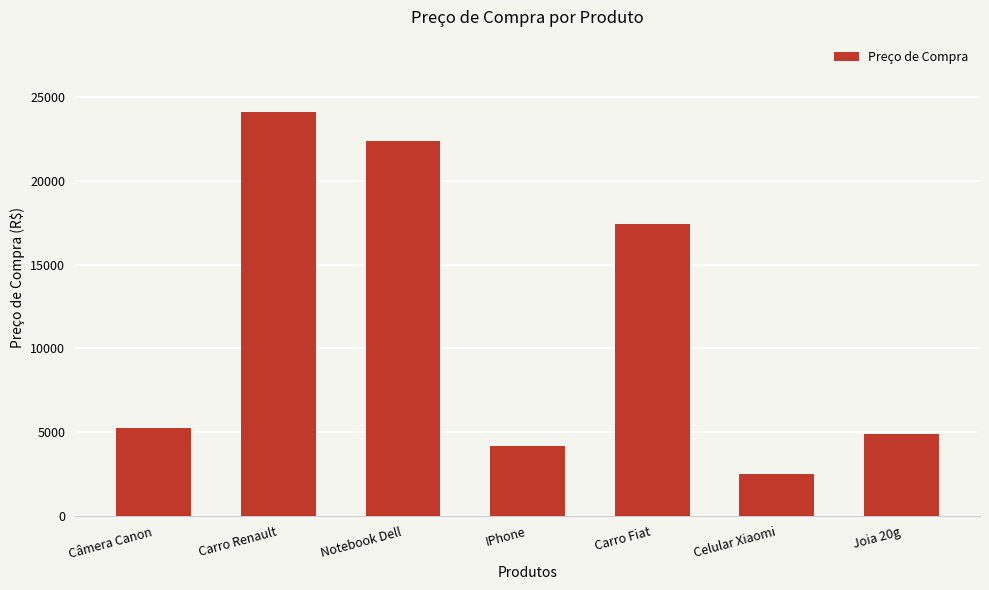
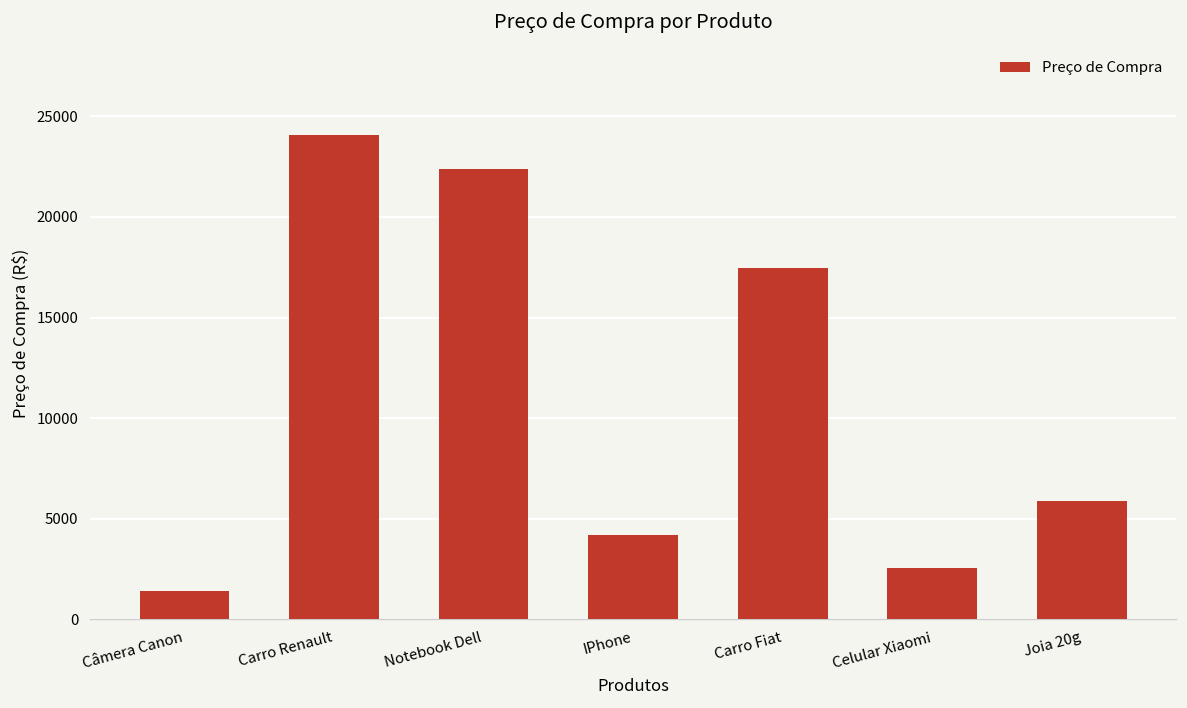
  {
-   "Câmera Canon": 5200,
+   "Câmera Canon": 1400,
    "Carro Renault": 24100,
    "Notebook Dell": 22400,
    "IPhone": 4200,
    "Carro Fiat": 17400,
    "Celular Xiaomi": 2500,
-   "Joia 20g": 4900
+   "Joia 20g": 5900
  }
